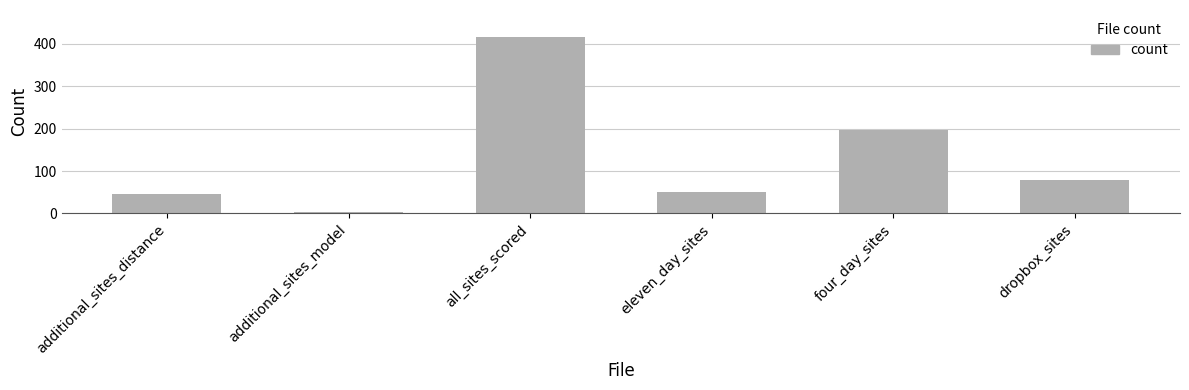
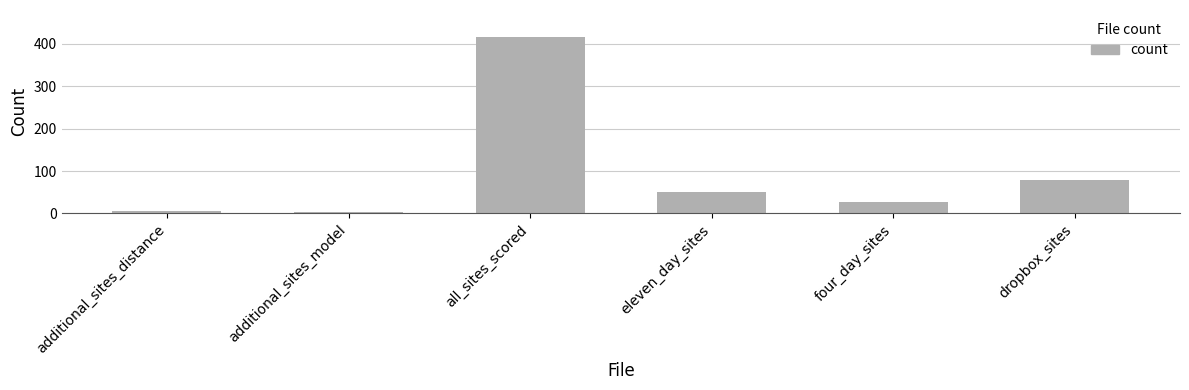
  {
-   "additional_sites_distance": 50,
+   "additional_sites_distance": 10,
    "all_sites_scored": 420,
    "eleven_day_sites": 50,
-   "four_day_sites": 200,
+   "four_day_sites": 30,
    "dropbox_sites": 80
  }
